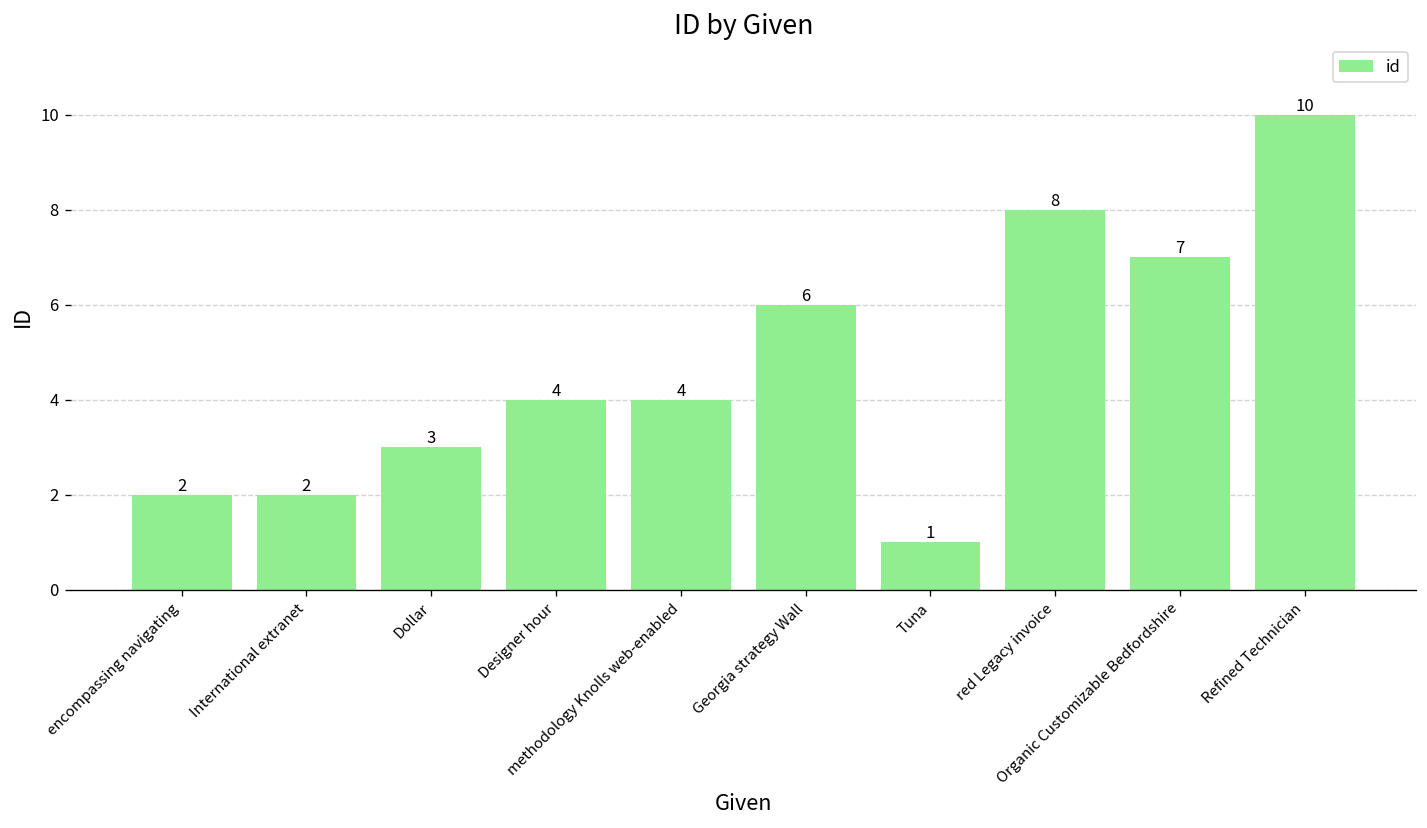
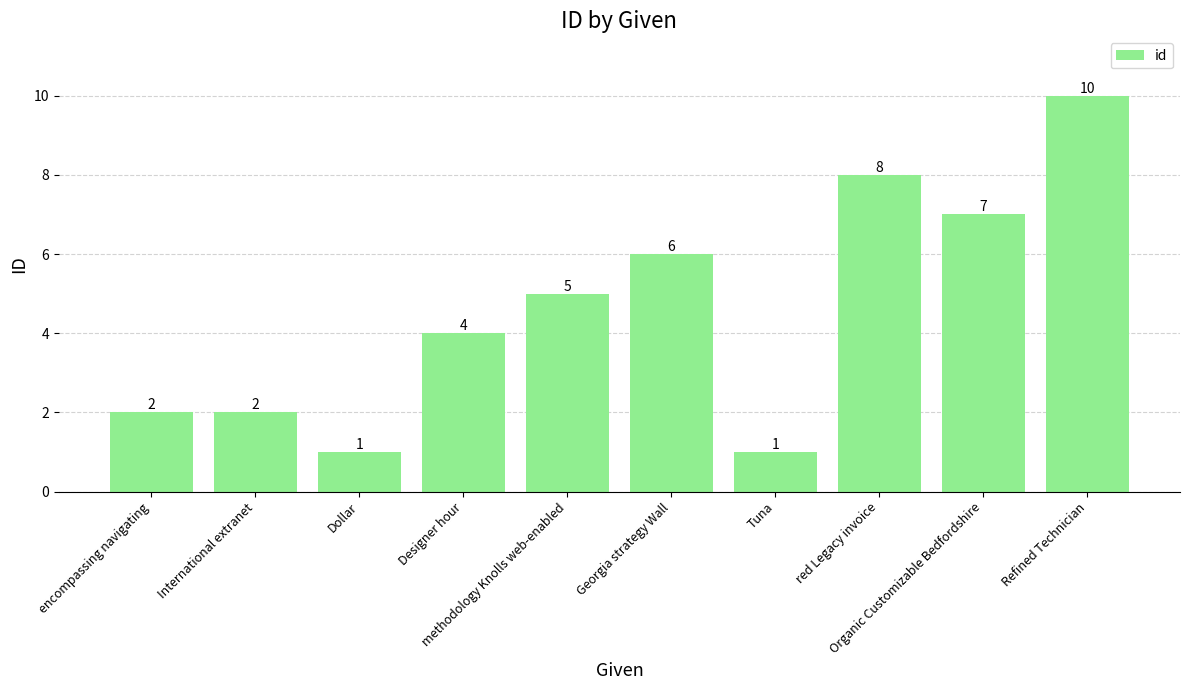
  {
    "encompassing navigating": 2,
    "International extranet": 2,
-   "Dollar": 3,
+   "Dollar": 1,
    "Designer hour": 4,
-   "methodology Knolls web-enabled": 4,
+   "methodology Knolls web-enabled": 5,
    "Georgia strategy Wall": 6,
    "Tuna": 1,
    "red Legacy invoice": 8,
    "Organic Customizable Bedfordshire": 7,
    "Refined Technician": 10
  }
